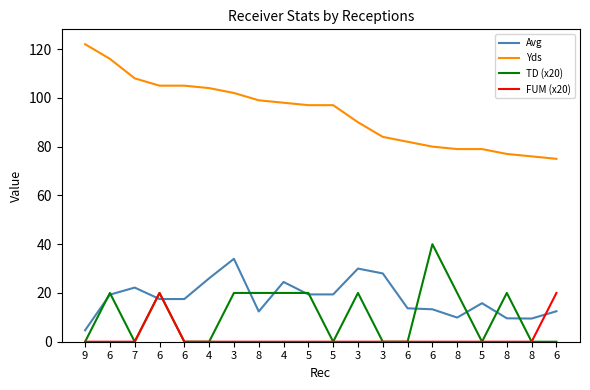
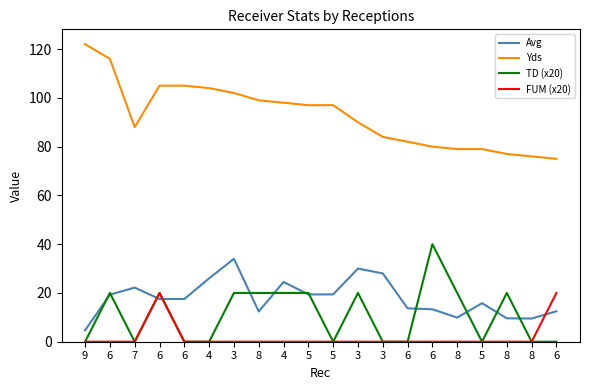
  {
    "Avg": {
      "9": 5,
      "7": 22
    },
    "Yds": {
      "9": 122,
-     "7": 108
+     "7": 88
    }
  }
